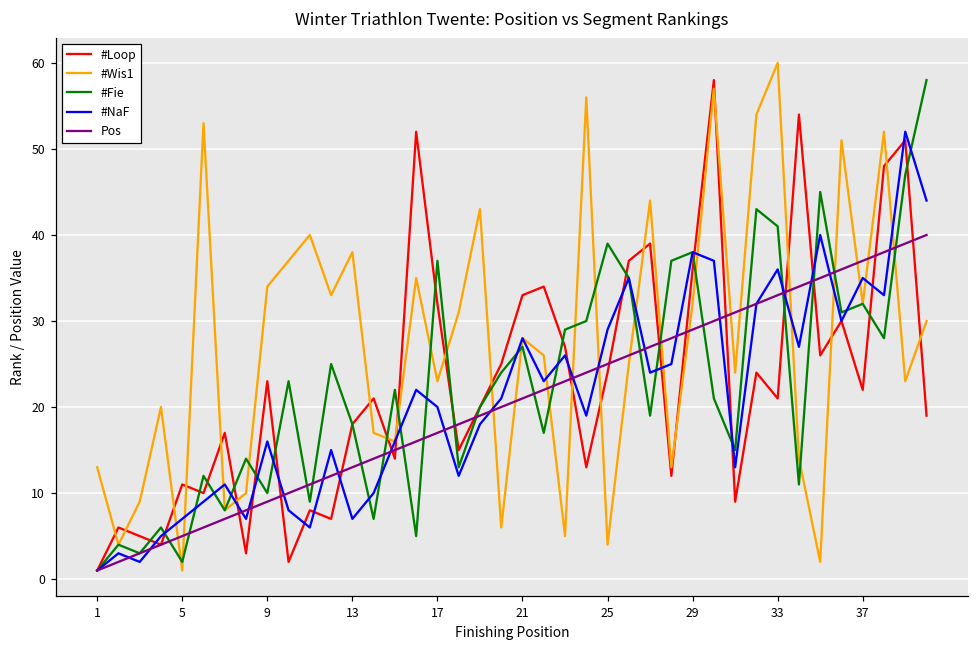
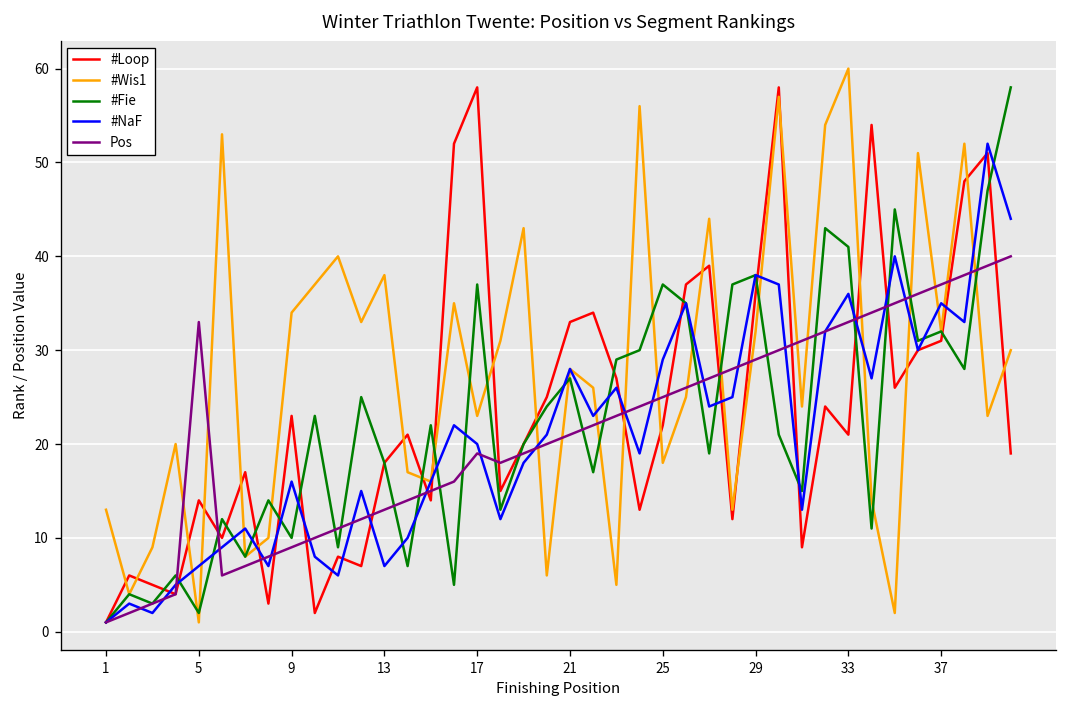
  {
    "#Loop": {
-     "5": 11,
+     "5": 14,
      "9": 23,
-     "17": 32,
+     "17": 58,
      "21": 33,
-     "25": 24,
+     "25": 22,
      "29": 36,
      "33": 21,
-     "37": 22
+     "37": 31
    },
    "#Wis1": {
      "1": 13,
      "5": 1,
      "9": 34,
      "13": 38,
      "17": 23,
-     "25": 4,
+     "25": 18,
      "29": 32,
      "33": 60
    },
    "#Fie": {
      "5": 2,
      "9": 10,
      "17": 37,
      "21": 27,
-     "25": 39,
+     "25": 37,
      "33": 41
    },
    "#NaF": {
      "5": 7,
      "9": 16,
      "13": 7,
      "17": 20,
      "25": 29,
      "33": 36,
      "37": 35
    },
    "Pos": {
-     "5": 5,
+     "5": 33,
      "9": 9,
      "13": 13,
-     "17": 17,
+     "17": 19,
      "21": 21,
      "25": 25,
      "29": 29,
      "33": 33,
      "37": 37
    }
  }
